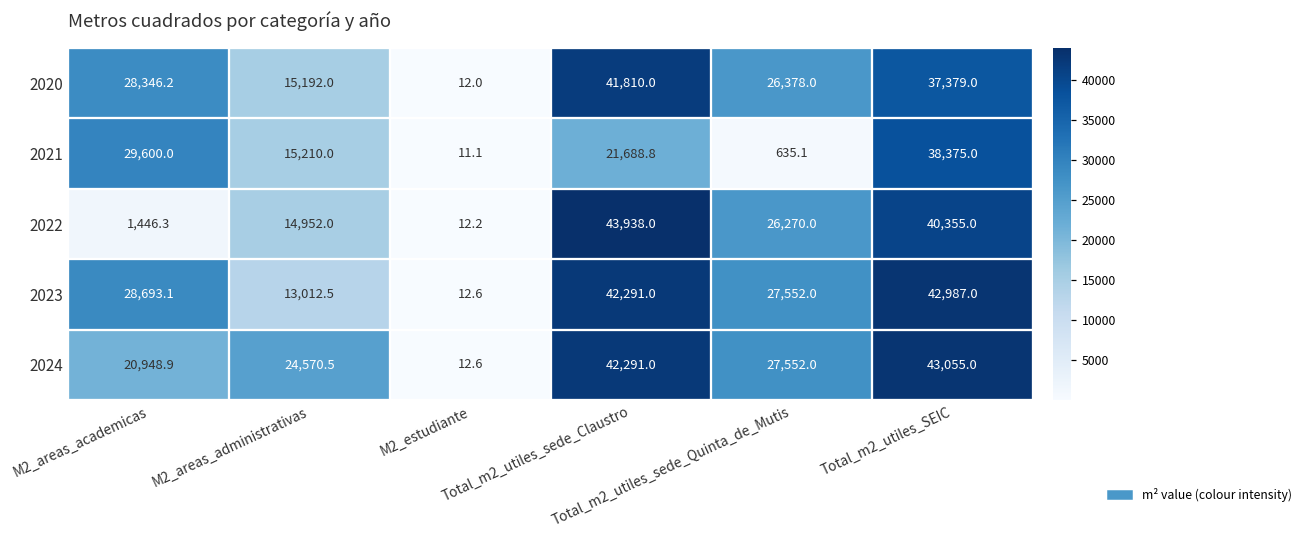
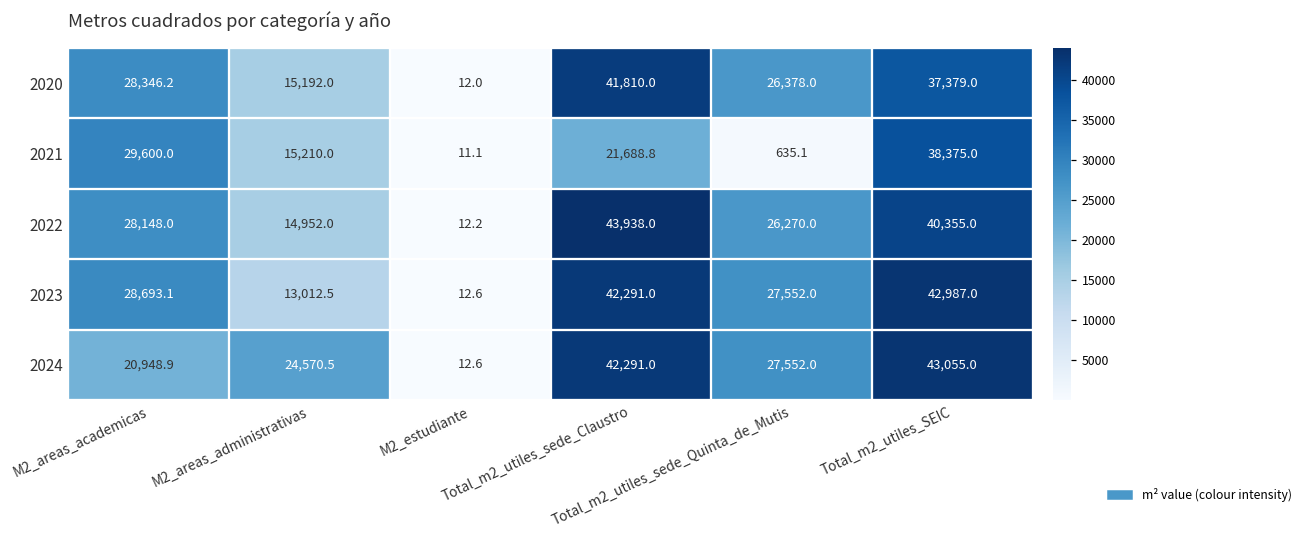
  {
    "2020": {
      "M2_areas_academicas": "28,346.2",
      "M2_areas_administrativas": "15,192.0",
      "M2_estudiante": "12.0",
      "Total_m2_utiles_sede_Claustro": "41,810.0",
      "Total_m2_utiles_sede_Quinta_de_Mutis": "26,378.0",
      "Total_m2_utiles_SEIC": "37,379.0"
    },
    "2021": {
      "M2_areas_academicas": "29,600.0",
      "M2_areas_administrativas": "15,210.0",
      "M2_estudiante": "11.1",
      "Total_m2_utiles_sede_Claustro": "21,688.8",
      "Total_m2_utiles_sede_Quinta_de_Mutis": "635.1",
      "Total_m2_utiles_SEIC": "38,375.0"
    },
    "2022": {
-     "M2_areas_academicas": "1,446.3",
+     "M2_areas_academicas": "28,148.0",
      "M2_areas_administrativas": "14,952.0",
      "M2_estudiante": "12.2",
      "Total_m2_utiles_sede_Claustro": "43,938.0",
      "Total_m2_utiles_sede_Quinta_de_Mutis": "26,270.0",
      "Total_m2_utiles_SEIC": "40,355.0"
    },
    "2023": {
      "M2_areas_academicas": "28,693.1",
      "M2_areas_administrativas": "13,012.5",
      "M2_estudiante": "12.6",
      "Total_m2_utiles_sede_Claustro": "42,291.0",
      "Total_m2_utiles_sede_Quinta_de_Mutis": "27,552.0",
      "Total_m2_utiles_SEIC": "42,987.0"
    },
    "2024": {
      "M2_areas_academicas": "20,948.9",
      "M2_areas_administrativas": "24,570.5",
      "M2_estudiante": "12.6",
      "Total_m2_utiles_sede_Claustro": "42,291.0",
      "Total_m2_utiles_sede_Quinta_de_Mutis": "27,552.0",
      "Total_m2_utiles_SEIC": "43,055.0"
    }
  }
